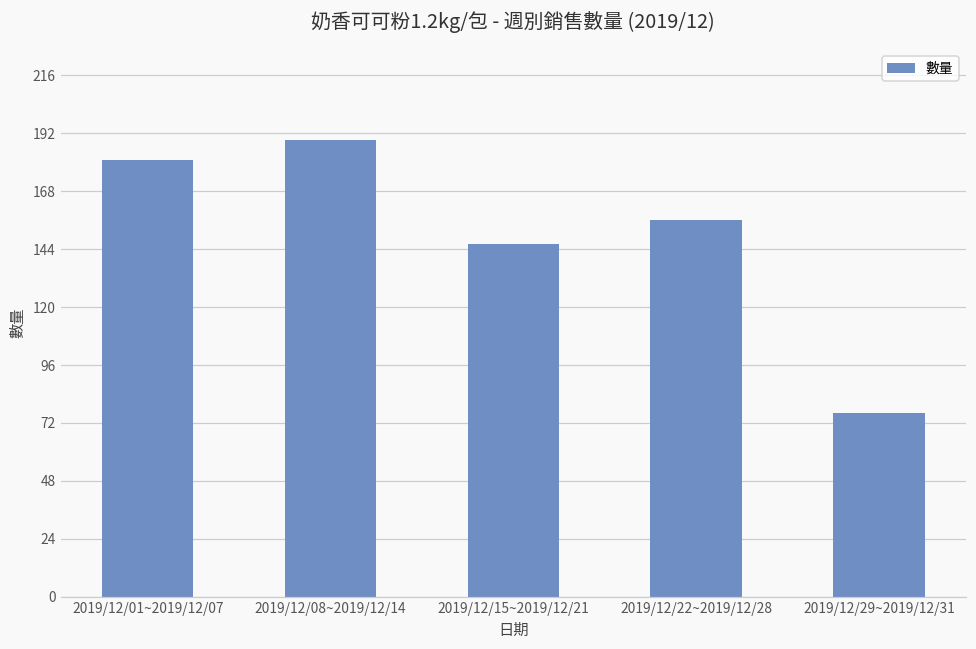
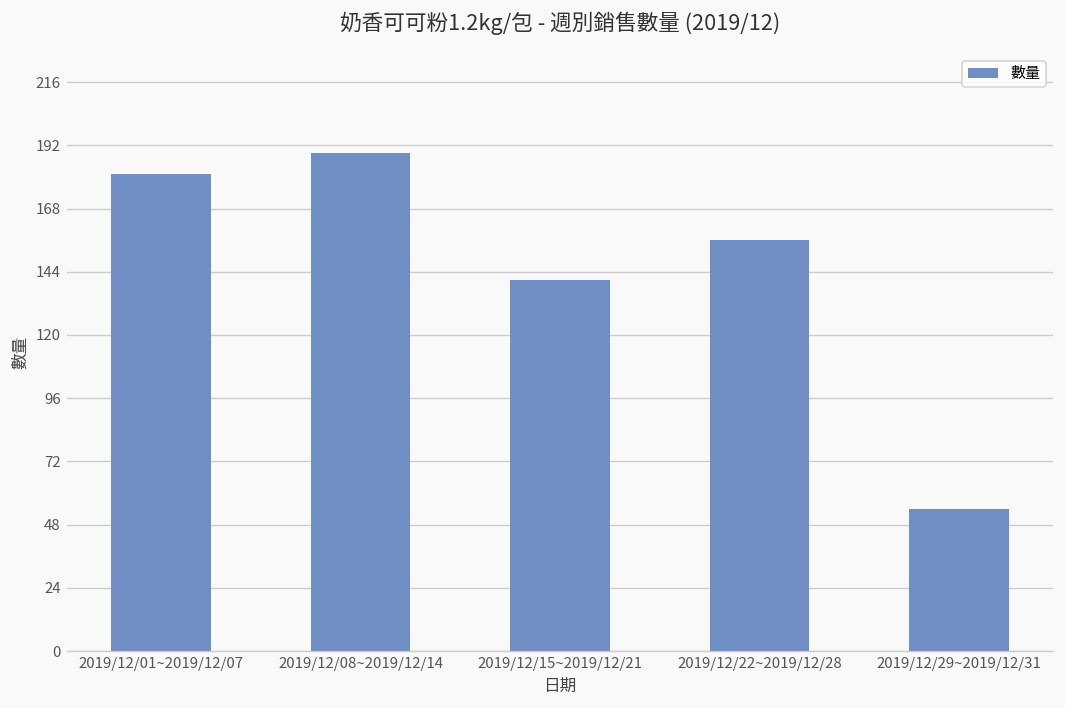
  {
    "2019/12/01~2019/12/07": 181,
    "2019/12/08~2019/12/14": 189,
-   "2019/12/15~2019/12/21": 146,
+   "2019/12/15~2019/12/21": 141,
    "2019/12/22~2019/12/28": 156,
-   "2019/12/29~2019/12/31": 76
+   "2019/12/29~2019/12/31": 54
  }
